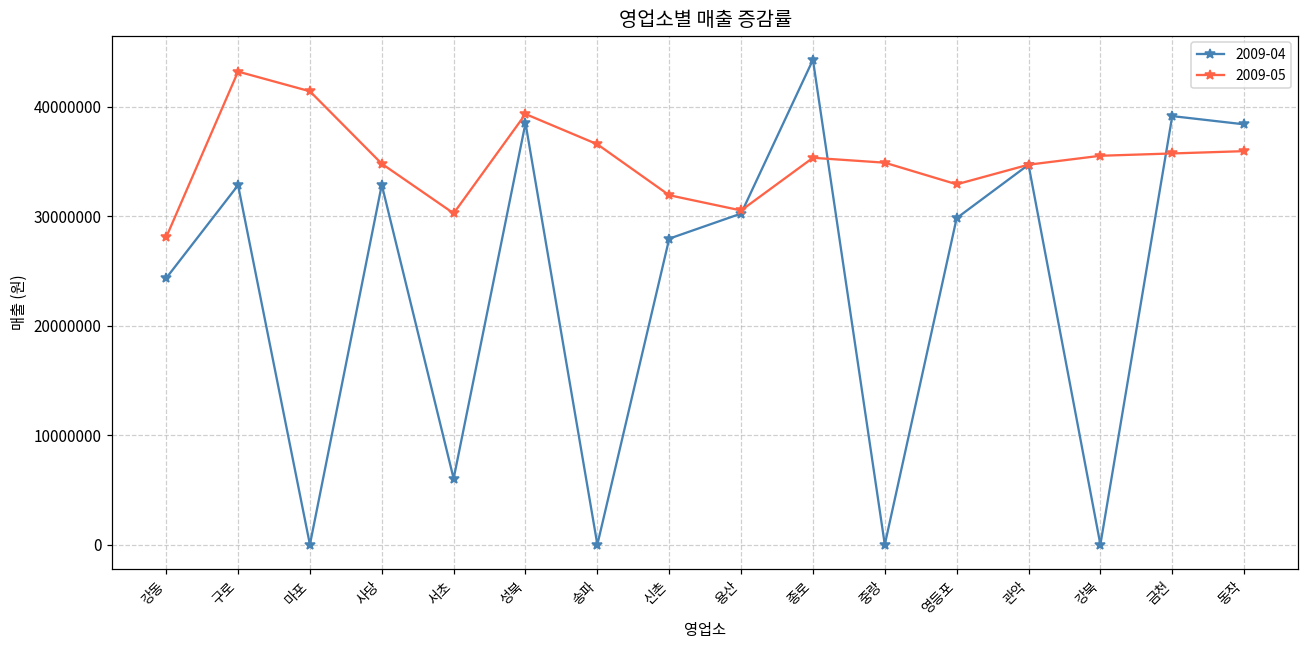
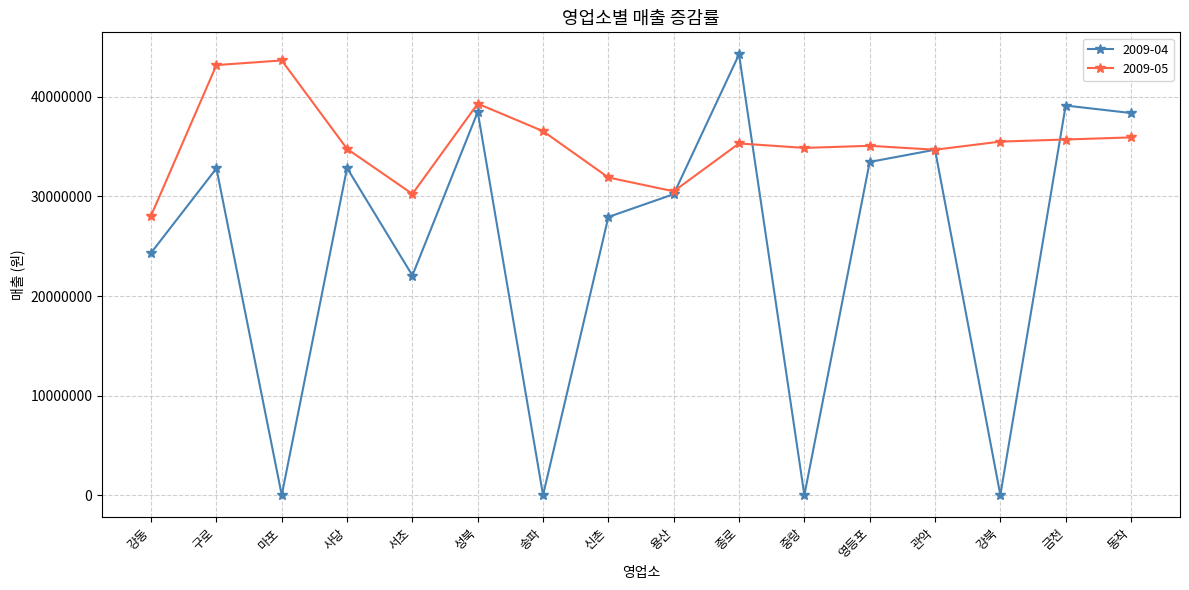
  {
    "2009-04": {
      "강동": 24000000,
      "구로": 33000000,
      "마포": 0,
      "사당": 33000000,
-     "서초": 6000000,
+     "서초": 22000000,
      "성북": 38000000,
      "송파": 0,
      "신촌": 28000000,
      "용산": 30000000,
      "종로": 44000000,
      "중랑": 0,
-     "영등포": 30000000,
+     "영등포": 33000000,
      "강북": 0,
      "금천": 39000000,
      "동작": 38000000
    },
    "2009-05": {
      "강동": 28000000,
      "구로": 43000000,
-     "마포": 41000000,
+     "마포": 44000000,
      "사당": 35000000,
      "서초": 30000000,
      "성북": 39000000,
      "송파": 37000000,
      "신촌": 32000000,
      "용산": 31000000,
      "종로": 35000000,
      "중랑": 35000000,
-     "영등포": 33000000,
+     "영등포": 35000000,
      "강북": 36000000,
      "금천": 36000000,
      "동작": 36000000
    }
  }
